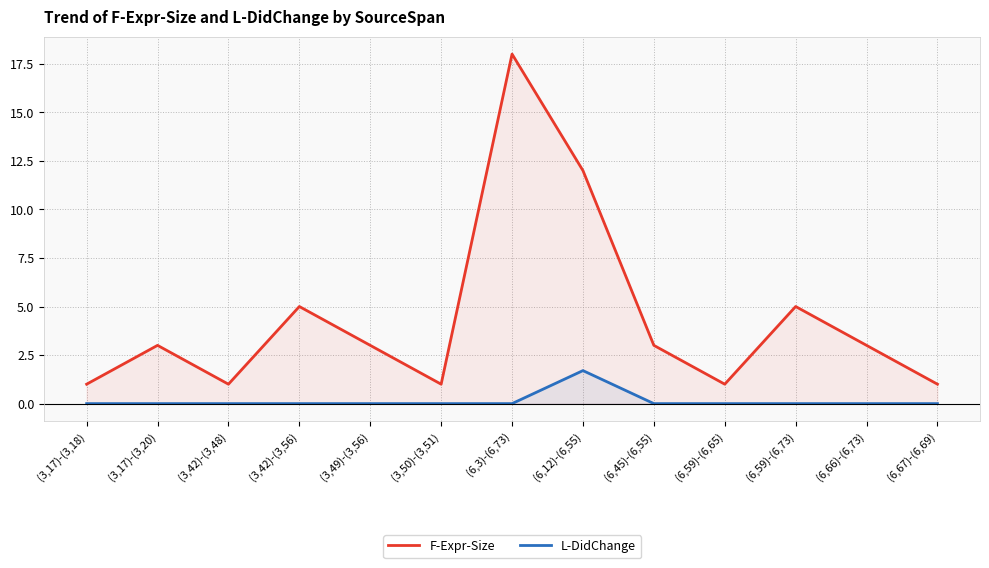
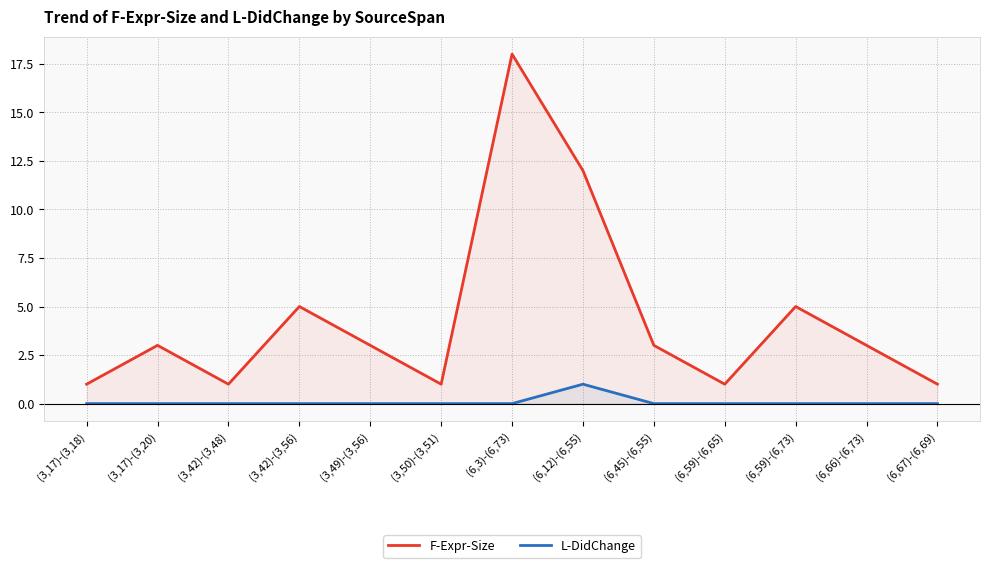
  {
    "F-Expr-Size": {
      "(3,17)-(3,18)": 1.0,
      "(3,17)-(3,20)": 3.0,
      "(3,42)-(3,48)": 1.0,
      "(3,42)-(3,56)": 5.0,
      "(3,49)-(3,56)": 3.0,
      "(3,50)-(3,51)": 1.0,
      "(6,3)-(6,73)": 18.0,
      "(6,12)-(6,55)": 12.0,
      "(6,45)-(6,55)": 3.0,
      "(6,59)-(6,65)": 1.0,
      "(6,59)-(6,73)": 5.0,
      "(6,66)-(6,73)": 3.0,
      "(6,67)-(6,69)": 1.0
    },
    "L-DidChange": {
      "(3,17)-(3,18)": 0.0,
      "(3,17)-(3,20)": 0.0,
      "(3,42)-(3,48)": 0.0,
      "(3,42)-(3,56)": 0.0,
      "(3,49)-(3,56)": 0.0,
      "(3,50)-(3,51)": 0.0,
      "(6,3)-(6,73)": 0.0,
-     "(6,12)-(6,55)": 1.7,
+     "(6,12)-(6,55)": 1.0,
      "(6,45)-(6,55)": 0.0,
      "(6,59)-(6,65)": 0.0,
      "(6,59)-(6,73)": 0.0,
      "(6,66)-(6,73)": 0.0,
      "(6,67)-(6,69)": 0.0
    }
  }
